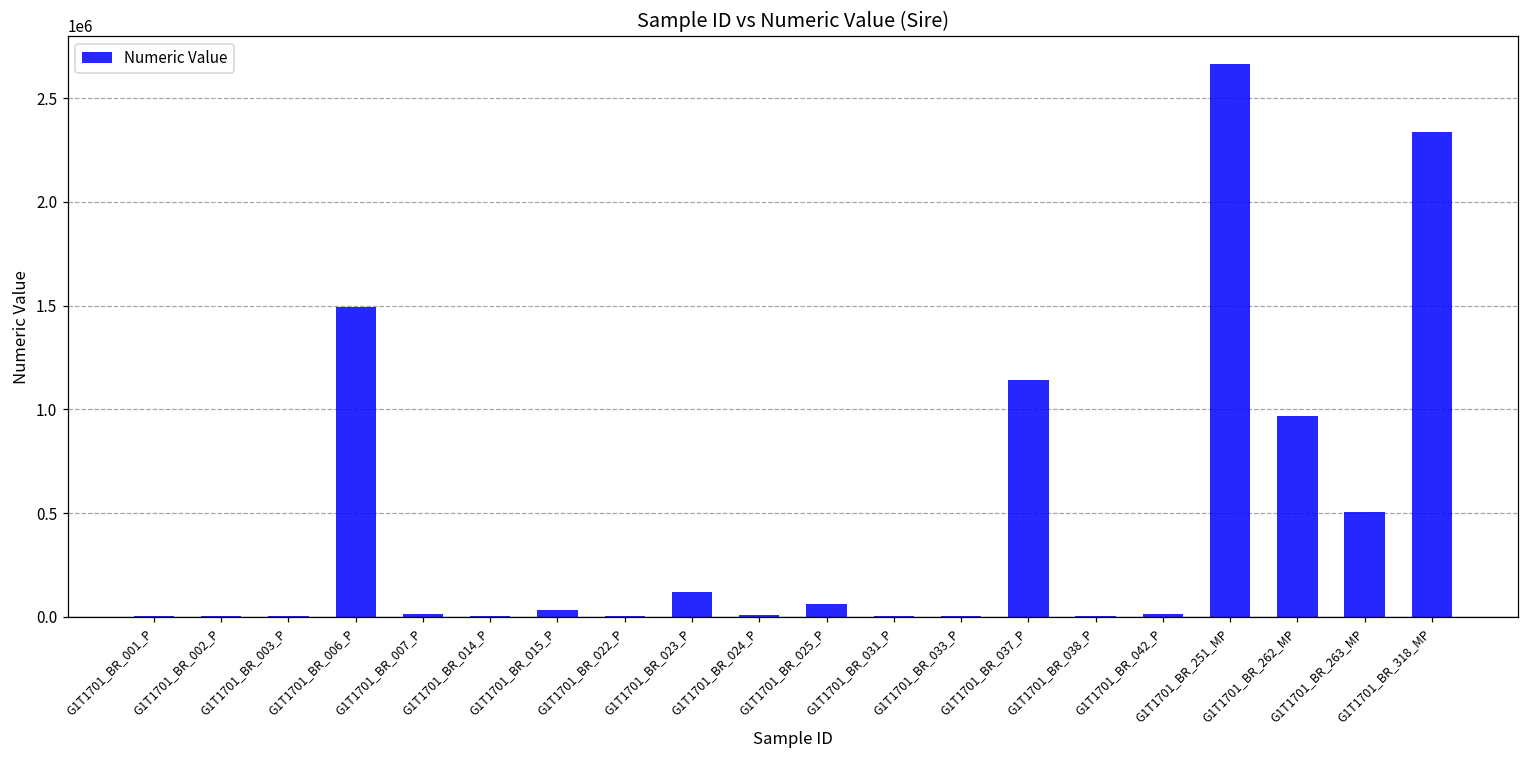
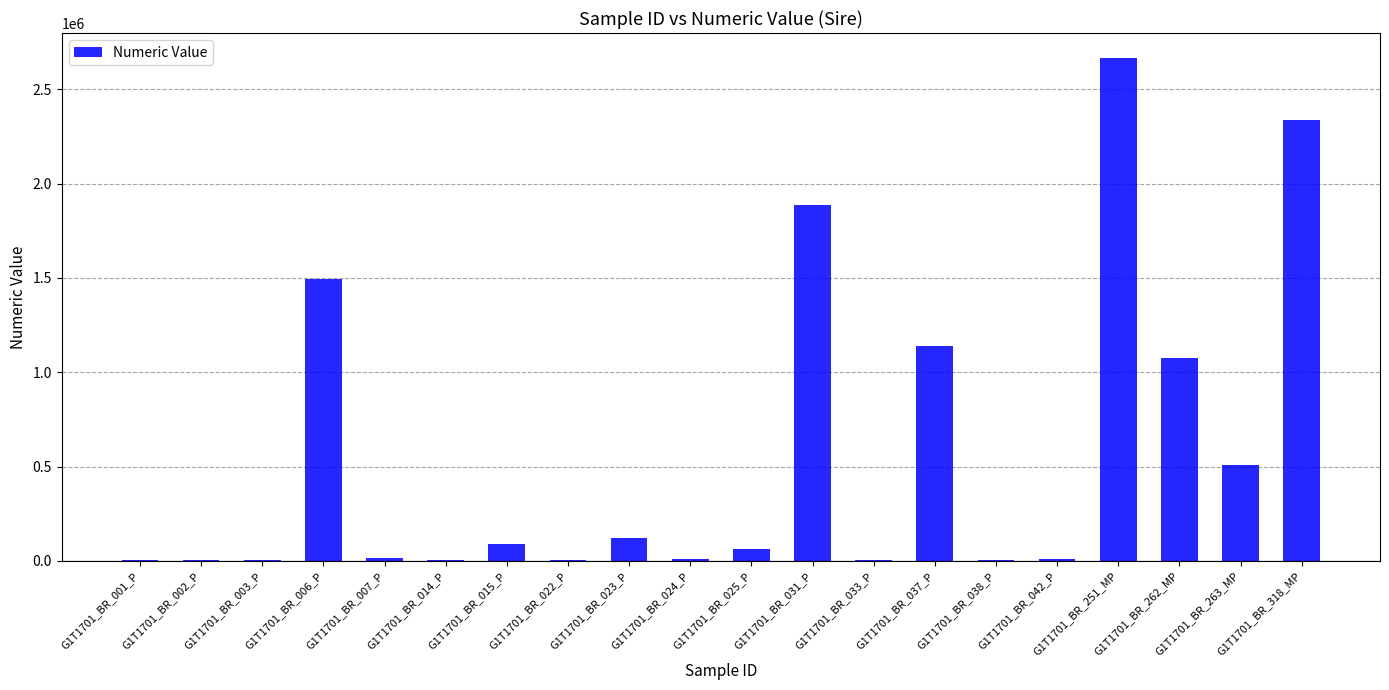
  {
    "G1T1701_BR_006_P": 1490000,
-   "G1T1701_BR_015_P": 30000,
+   "G1T1701_BR_015_P": 90000,
    "G1T1701_BR_023_P": 120000,
    "G1T1701_BR_025_P": 60000,
-   "G1T1701_BR_031_P": 10000,
+   "G1T1701_BR_031_P": 1890000,
    "G1T1701_BR_037_P": 1140000,
    "G1T1701_BR_251_MP": 2660000,
-   "G1T1701_BR_262_MP": 970000,
+   "G1T1701_BR_262_MP": 1070000,
    "G1T1701_BR_263_MP": 510000,
    "G1T1701_BR_318_MP": 2340000
  }
